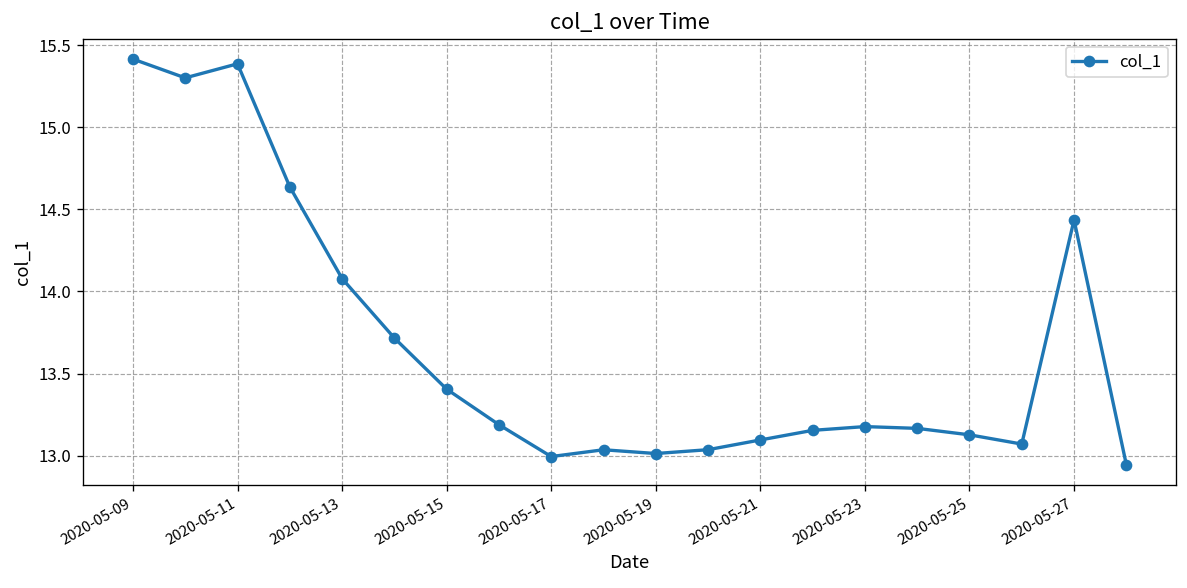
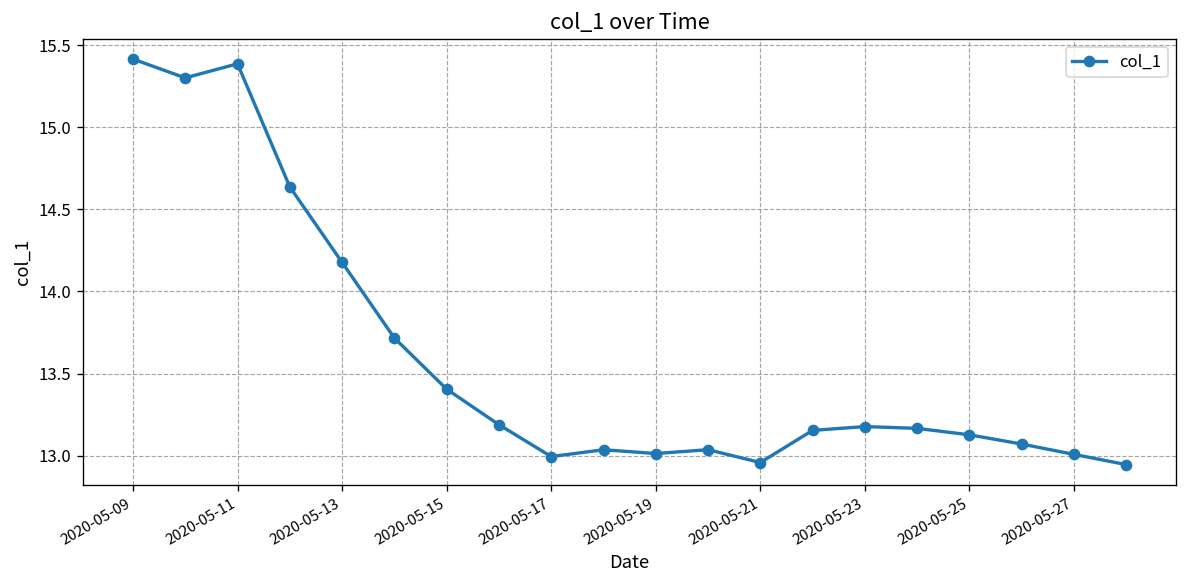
  {
    "2020-05-09": 15.42,
    "2020-05-11": 15.39,
-   "2020-05-13": 14.08,
+   "2020-05-13": 14.18,
    "2020-05-15": 13.40,
    "2020-05-17": 12.99,
    "2020-05-19": 13.01,
-   "2020-05-21": 13.10,
+   "2020-05-21": 12.96,
    "2020-05-23": 13.18,
    "2020-05-25": 13.13,
-   "2020-05-27": 14.44
+   "2020-05-27": 13.01
  }
